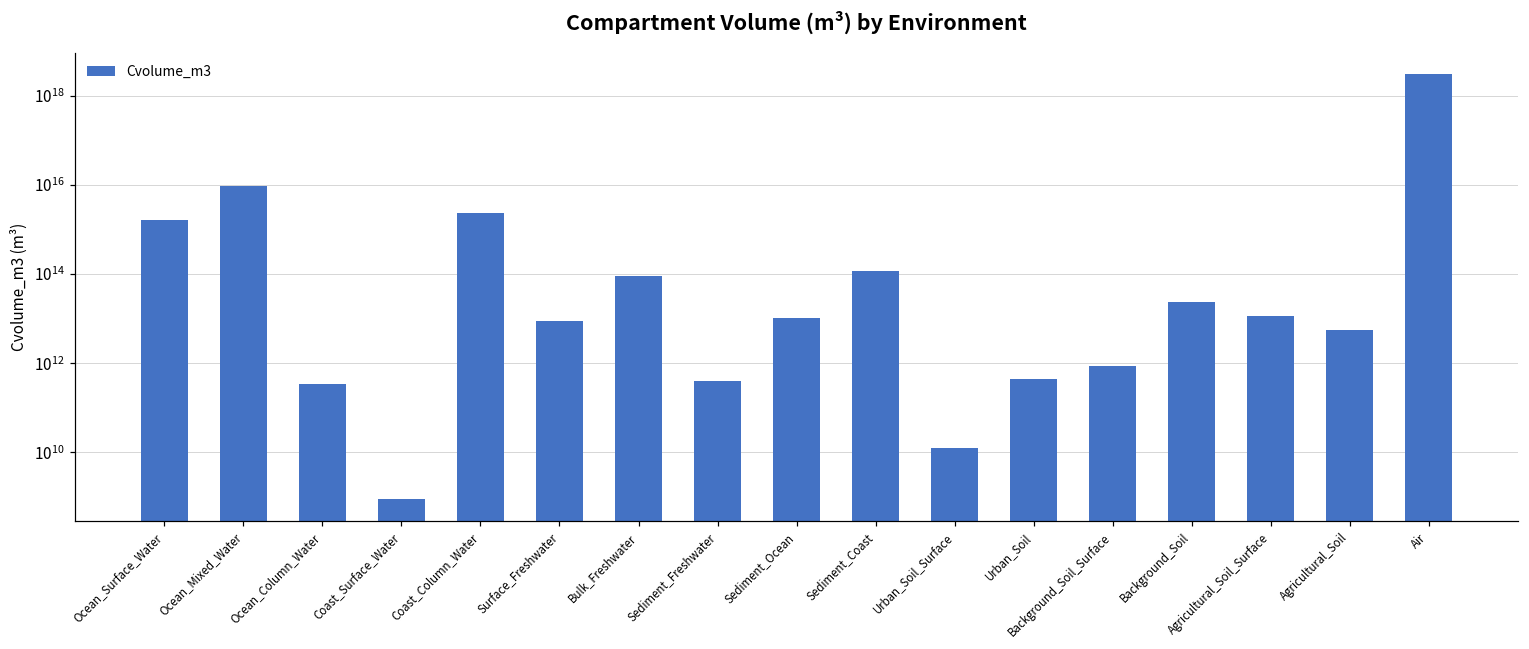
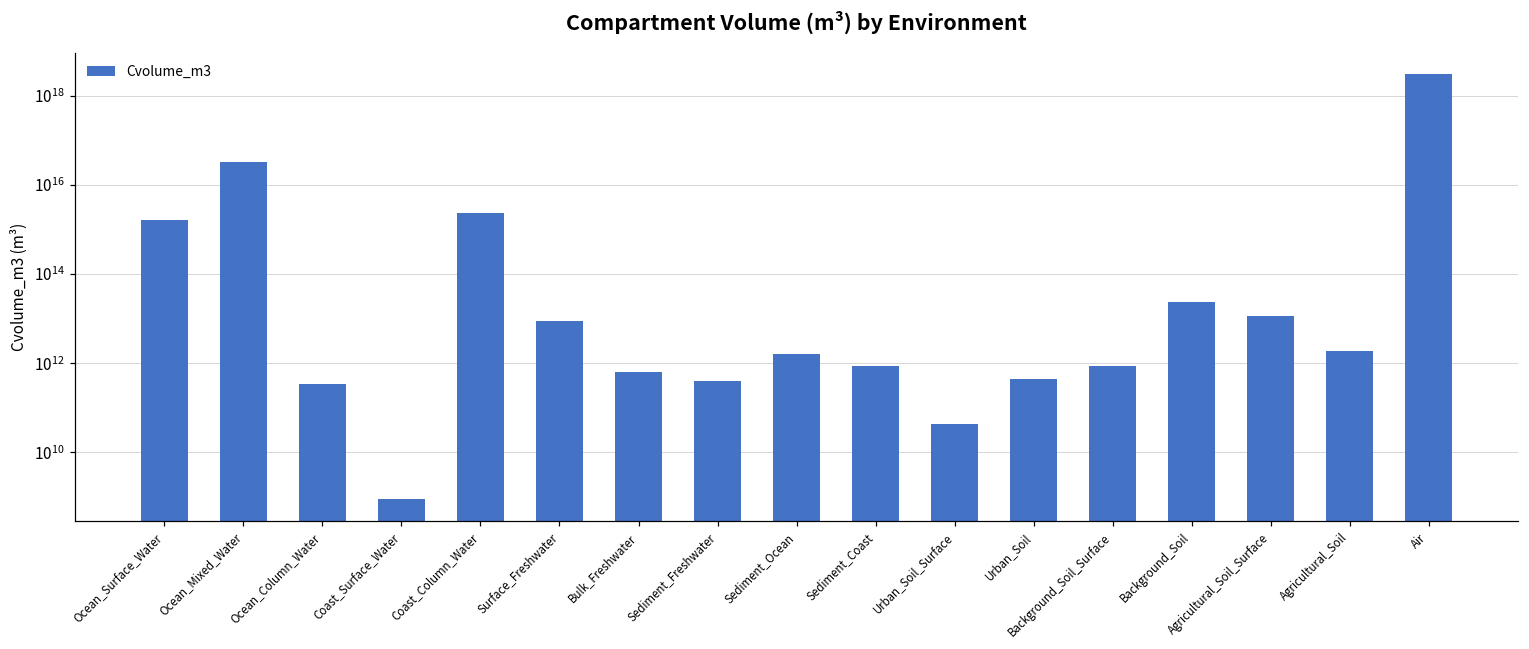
  {
    "Ocean_Surface_Water": 1600000000000000,
-   "Ocean_Mixed_Water": 9000000000000000,
+   "Ocean_Mixed_Water": 30000000000000000,
    "Ocean_Column_Water": 300000000000,
    "Coast_Surface_Water": 900000000,
    "Coast_Column_Water": 2000000000000000,
    "Surface_Freshwater": 9000000000000,
-   "Bulk_Freshwater": 90000000000000,
+   "Bulk_Freshwater": 600000000000,
    "Sediment_Freshwater": 400000000000,
-   "Sediment_Ocean": 10000000000000,
-   "Sediment_Coast": 120000000000000,
-   "Urban_Soil_Surface": 13000000000,
+   "Sediment_Ocean": 1600000000000,
+   "Sediment_Coast": 900000000000,
+   "Urban_Soil_Surface": 40000000000,
    "Urban_Soil": 400000000000,
    "Background_Soil_Surface": 900000000000,
    "Background_Soil": 20000000000000,
    "Agricultural_Soil_Surface": 11000000000000,
-   "Agricultural_Soil": 6000000000000,
+   "Agricultural_Soil": 2000000000000,
    "Air": 3000000000000000000
  }
